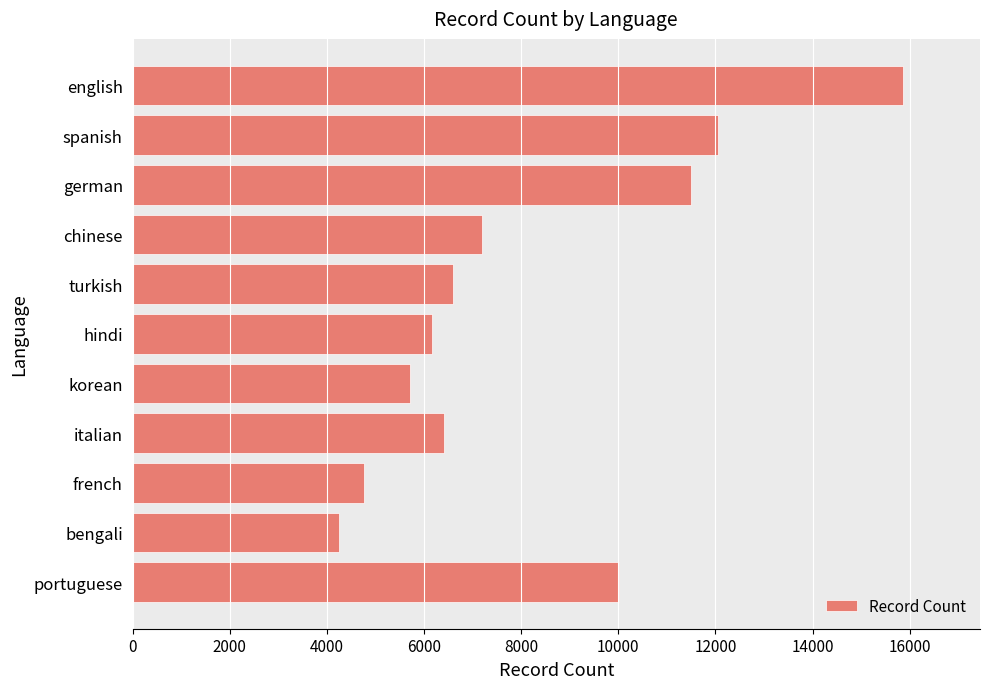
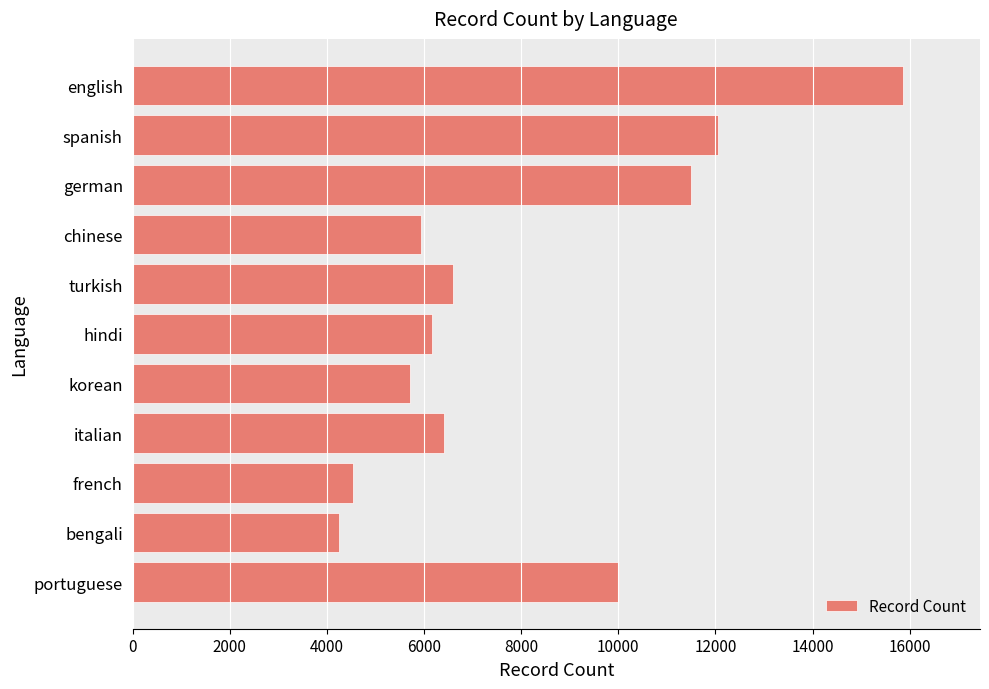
  {
    "english": 15900,
    "spanish": 12100,
    "german": 11500,
-   "chinese": 7200,
+   "chinese": 5900,
    "turkish": 6600,
    "hindi": 6200,
    "korean": 5700,
    "italian": 6400,
-   "french": 4800,
+   "french": 4500,
    "bengali": 4200,
    "portuguese": 10000
  }
